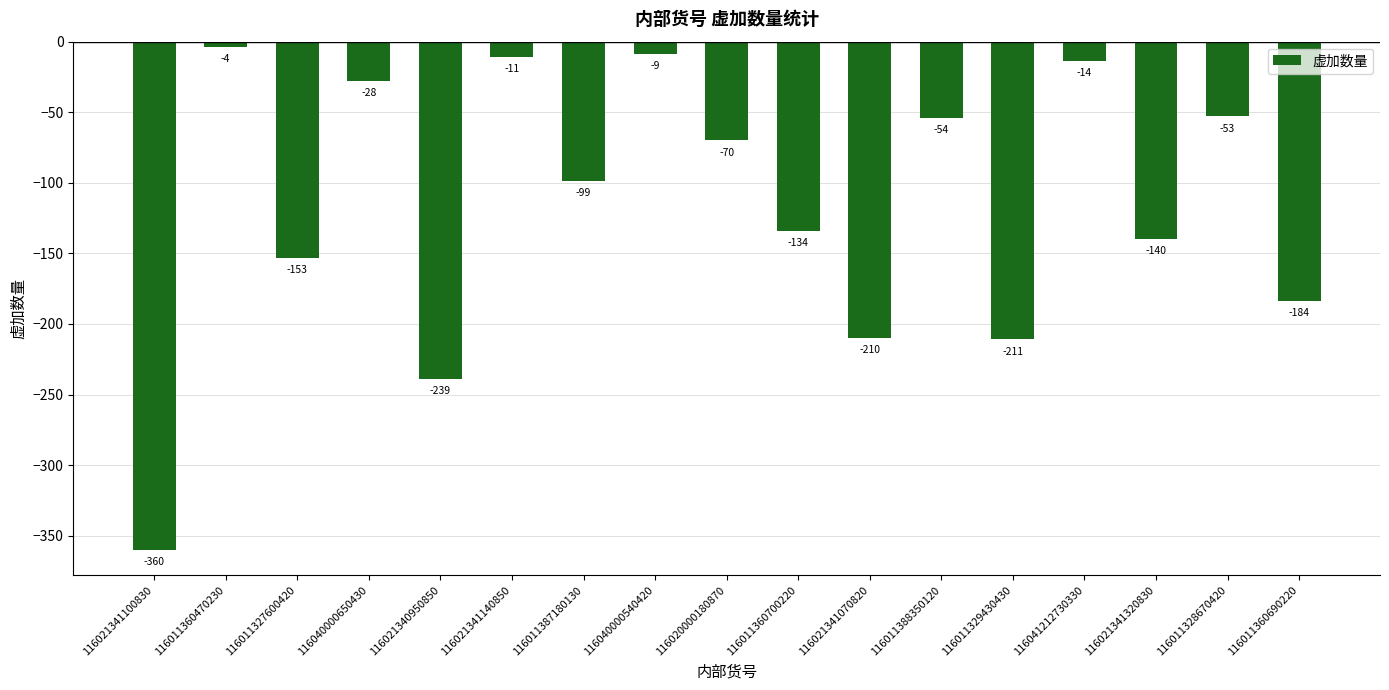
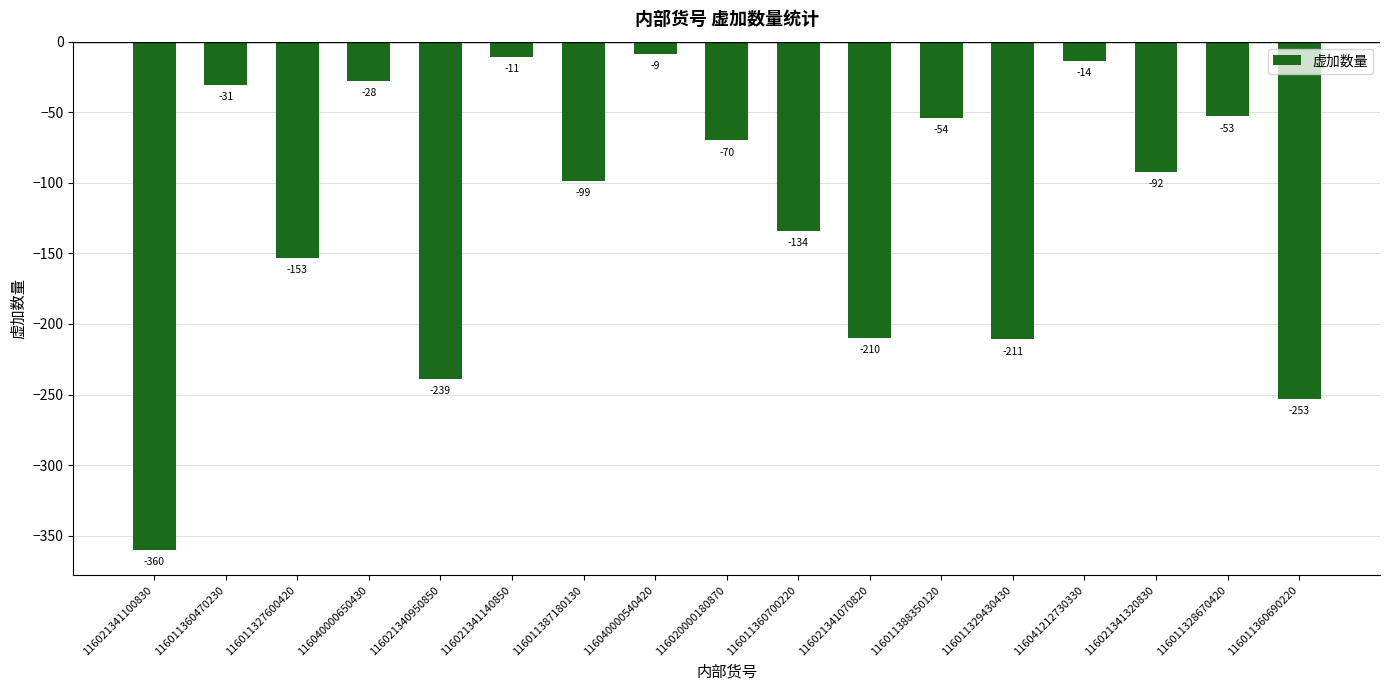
  {
    "116021341100830": -360,
-   "116011360470230": -4,
+   "116011360470230": -31,
    "116011327600420": -153,
    "116040000650430": -28,
    "116021340950850": -239,
    "116021341140850": -11,
    "116011387180130": -99,
    "116040000540420": -9,
    "116020000180870": -70,
    "116011360700220": -134,
    "116021341070820": -210,
    "116011388350120": -54,
    "116011329430430": -211,
    "116041212730330": -14,
-   "116021341320830": -140,
+   "116021341320830": -92,
    "116011328670420": -53,
-   "116011360690220": -184
+   "116011360690220": -253
  }
